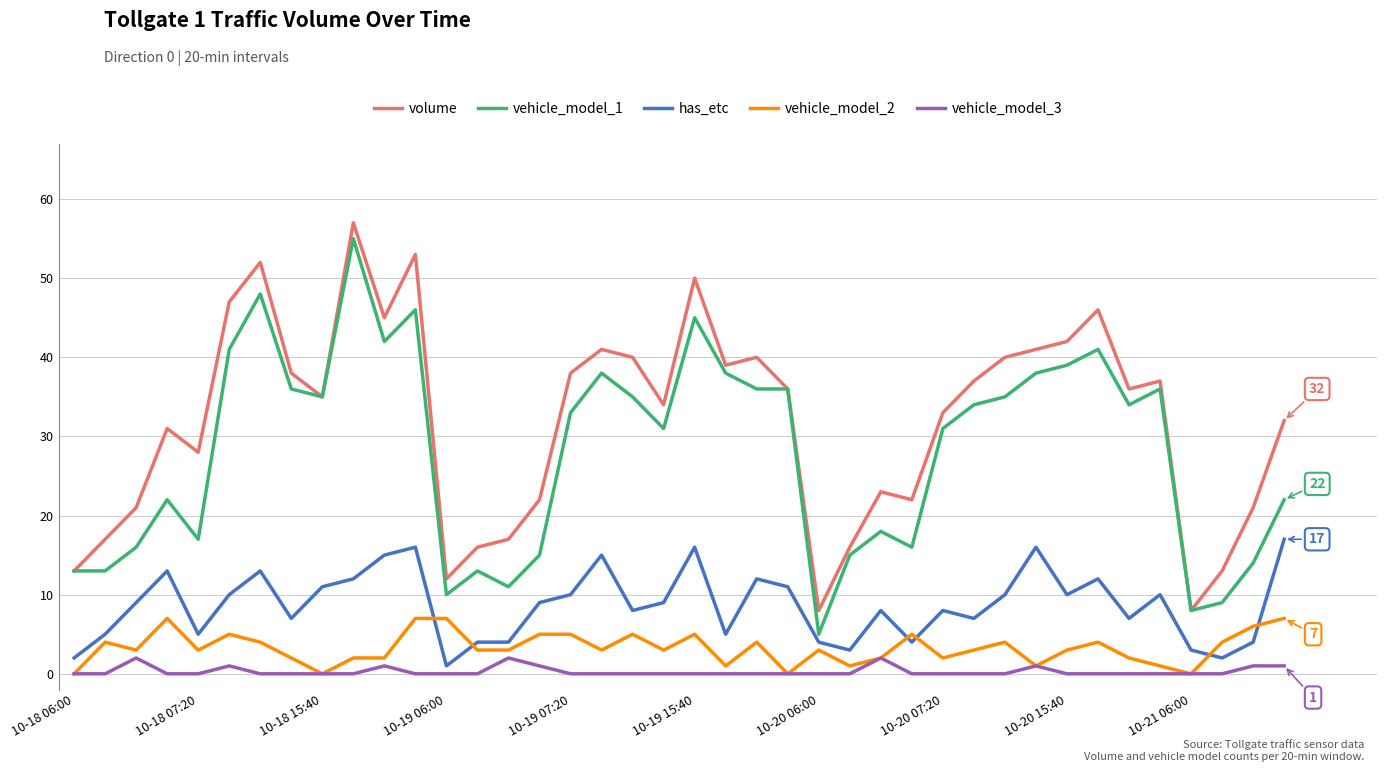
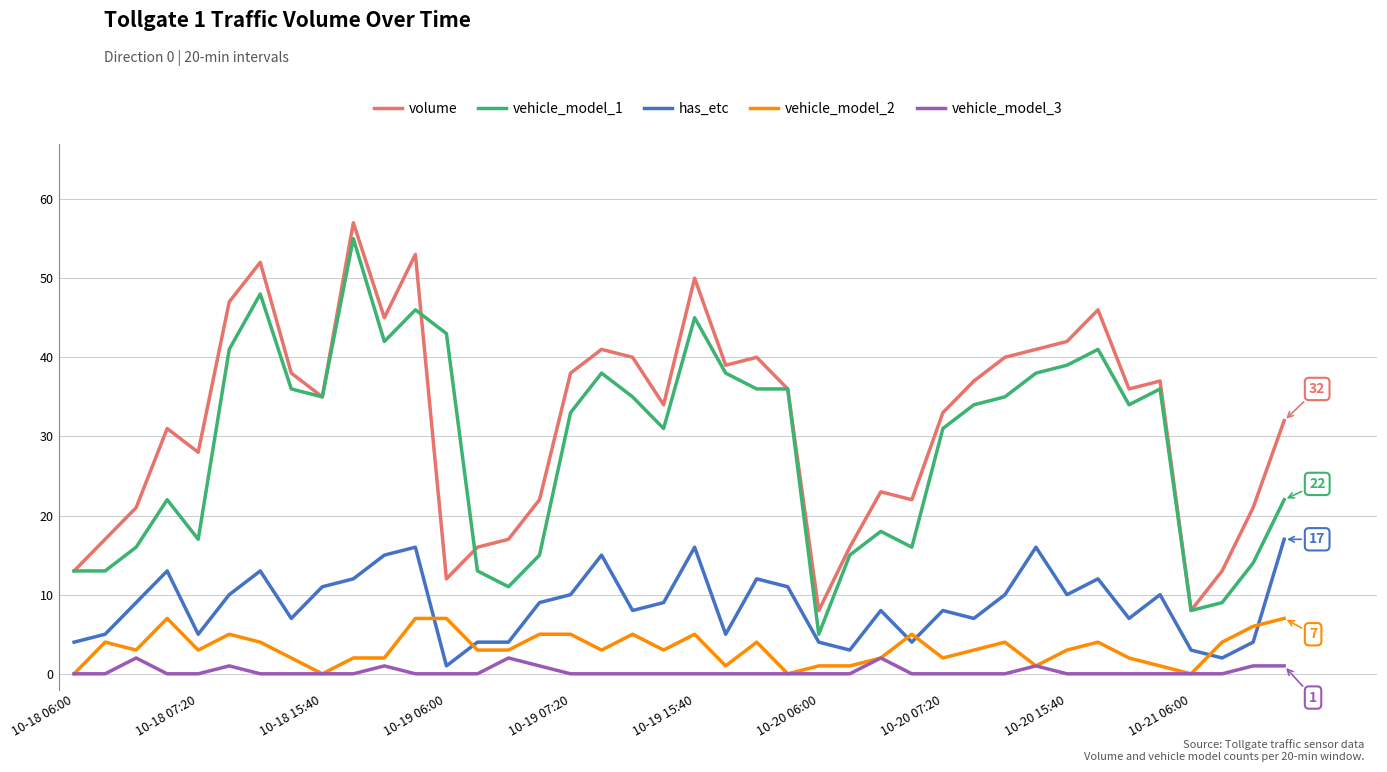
  {
    "volume": {
      "10-18 07:20": 28,
      "10-19 06:00": 12,
      "10-19 07:20": 38,
      "10-19 15:40": 50,
      "10-20 06:00": 8,
      "10-20 07:20": 33,
      "10-20 15:40": 42
    },
    "vehicle_model_1": {
      "10-18 07:20": 17,
-     "10-19 06:00": 10,
+     "10-19 06:00": 43,
      "10-19 07:20": 33,
      "10-19 15:40": 45,
      "10-20 06:00": 5,
      "10-20 07:20": 31,
      "10-20 15:40": 39
    },
    "has_etc": {
-     "10-18 06:00": 2,
+     "10-18 06:00": 4,
      "10-18 07:20": 5,
      "10-18 15:40": 11,
      "10-19 06:00": 1,
      "10-19 07:20": 10,
      "10-19 15:40": 16,
      "10-20 06:00": 4,
      "10-20 07:20": 8,
      "10-20 15:40": 10,
      "10-21 06:00": 3
    },
    "vehicle_model_2": {
      "10-18 07:20": 3,
      "10-19 06:00": 7,
      "10-19 07:20": 5,
      "10-19 15:40": 5,
-     "10-20 06:00": 3,
+     "10-20 06:00": 1,
      "10-20 07:20": 2,
      "10-20 15:40": 3
    },
    "vehicle_model_3": {
      "10-18 07:20": 0,
      "10-19 06:00": 0,
      "10-19 07:20": 0,
      "10-19 15:40": 0,
      "10-20 06:00": 0,
      "10-20 07:20": 0,
      "10-20 15:40": 0
    }
  }
